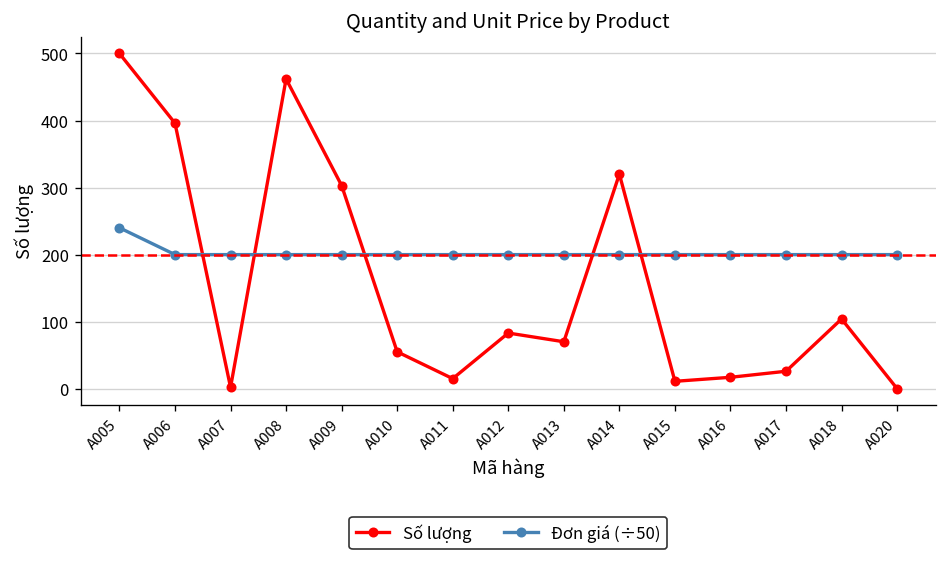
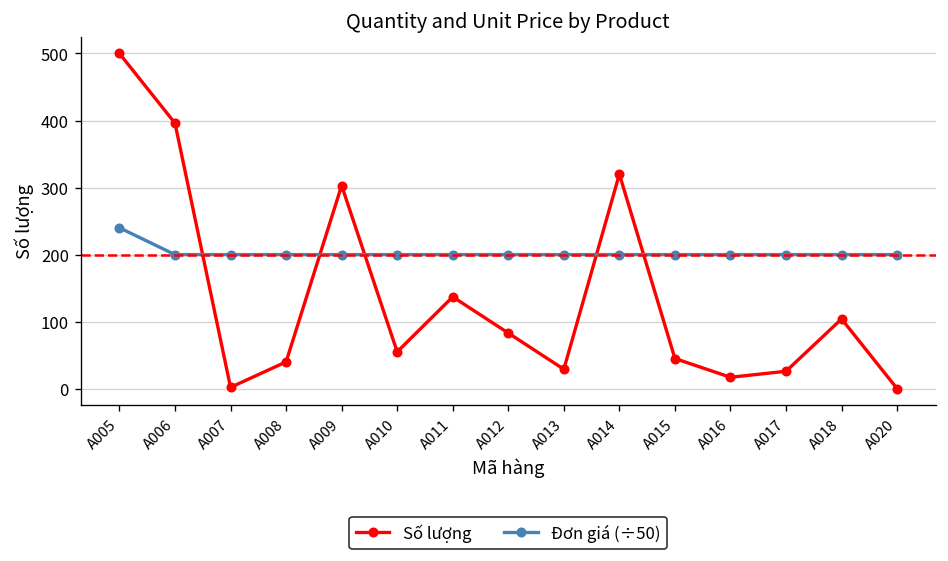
  {
    "Số lượng": {
      "A005": 500,
      "A006": 400,
      "A007": 0,
-     "A008": 460,
+     "A008": 40,
      "A009": 300,
      "A010": 60,
-     "A011": 20,
+     "A011": 140,
      "A012": 80,
-     "A013": 70,
+     "A013": 30,
      "A014": 320,
-     "A015": 10,
+     "A015": 50,
      "A016": 20,
      "A017": 30,
      "A018": 100,
      "A020": 0
    },
    "Đơn giá (÷50)": {
      "A005": 240,
      "A006": 200,
      "A007": 200,
      "A008": 200,
      "A009": 200,
      "A010": 200,
      "A011": 200,
      "A012": 200,
      "A013": 200,
      "A014": 200,
      "A015": 200,
      "A016": 200,
      "A017": 200,
      "A018": 200,
      "A020": 200
    }
  }
